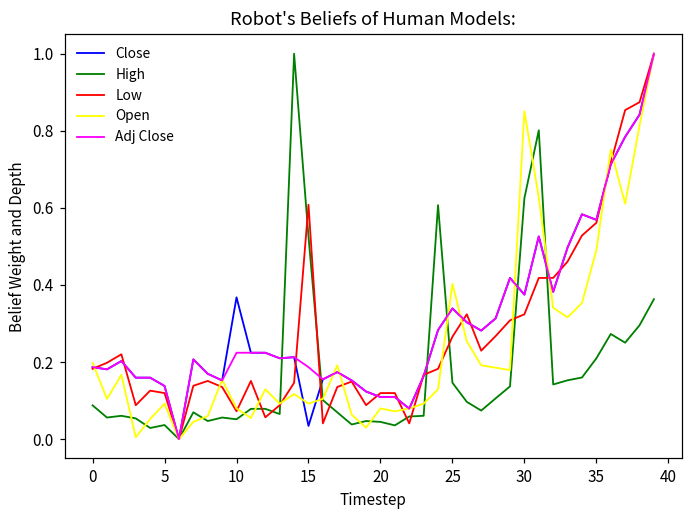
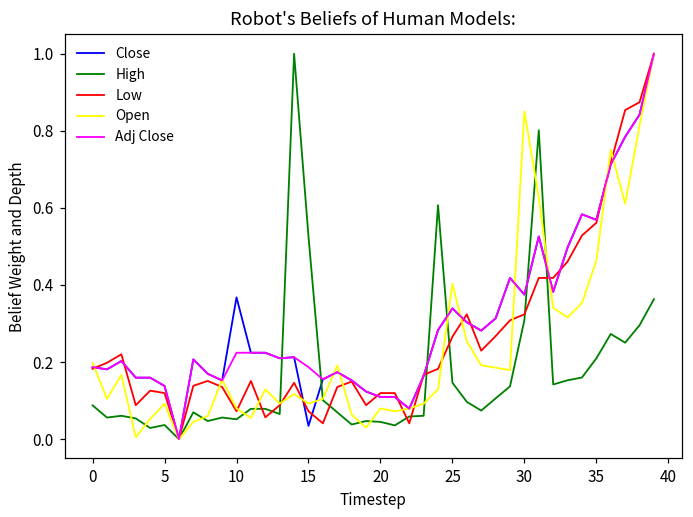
  {
    "Close": {
      "10": 0.37,
      "15": 0.03
    },
    "High": {
      "0": 0.09,
      "5": 0.04,
      "10": 0.05,
      "15": 0.53,
      "20": 0.04,
      "25": 0.15,
-     "30": 0.63,
+     "30": 0.31,
      "35": 0.21
    },
    "Low": {
      "5": 0.12,
      "10": 0.07,
-     "15": 0.61,
+     "15": 0.07,
      "20": 0.12,
      "25": 0.27,
      "30": 0.32,
      "35": 0.56
    },
    "Open": {
      "0": 0.20,
      "5": 0.09,
      "10": 0.08,
      "15": 0.09,
      "20": 0.08,
      "25": 0.40,
      "30": 0.85,
-     "35": 0.49
+     "35": 0.46
    },
    "Adj Close": {
      "10": 0.22,
      "15": 0.19
    }
  }
